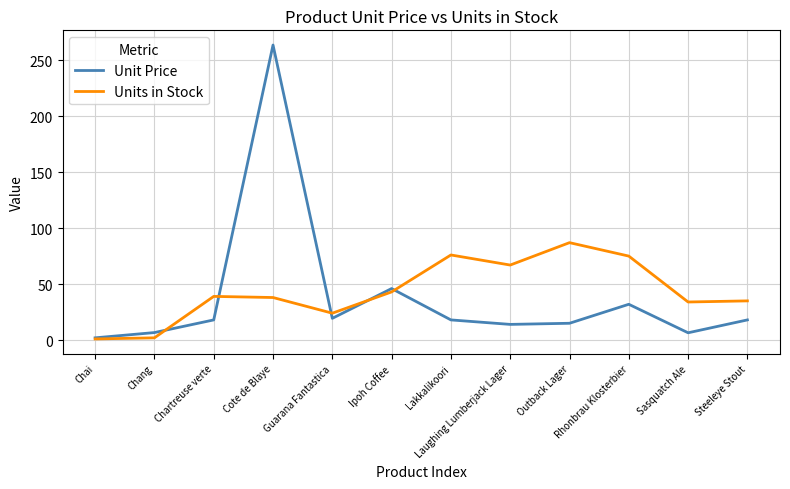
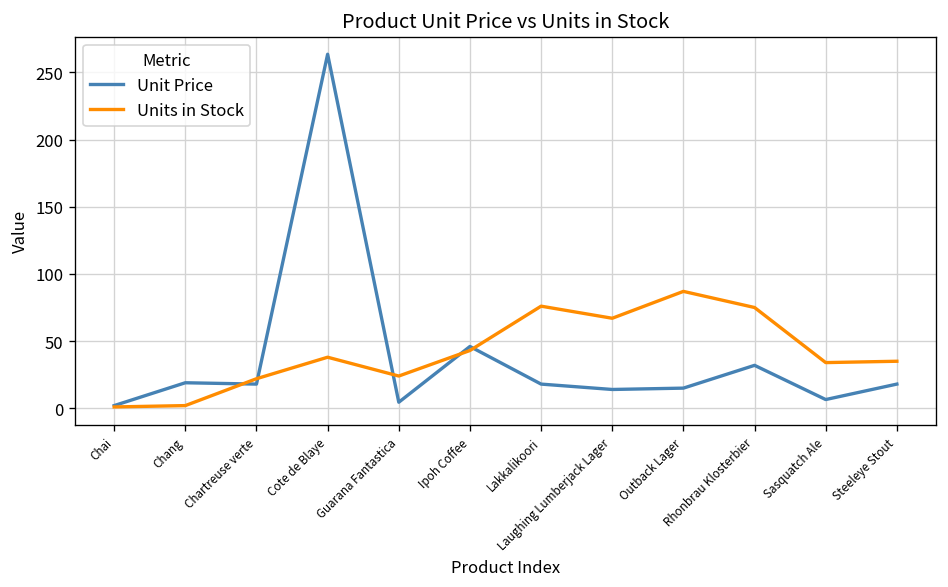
  {
    "Unit Price": {
-     "Chang": 7,
+     "Chang": 19,
      "Chartreuse verte": 18,
      "Cote de Blaye": 264,
-     "Guarana Fantastica": 19,
+     "Guarana Fantastica": 5,
      "Ipoh Coffee": 46,
      "Lakkalikoori": 18,
      "Laughing Lumberjack Lager": 14,
      "Outback Lager": 15,
      "Rhonbrau Klosterbier": 32,
      "Sasquatch Ale": 7,
      "Steeleye Stout": 18
    },
    "Units in Stock": {
      "Chang": 2,
-     "Chartreuse verte": 39,
+     "Chartreuse verte": 22,
      "Cote de Blaye": 38,
      "Guarana Fantastica": 24,
      "Ipoh Coffee": 43,
      "Lakkalikoori": 76,
      "Laughing Lumberjack Lager": 67,
      "Outback Lager": 87,
      "Rhonbrau Klosterbier": 75,
      "Sasquatch Ale": 34,
      "Steeleye Stout": 35
    }
  }
